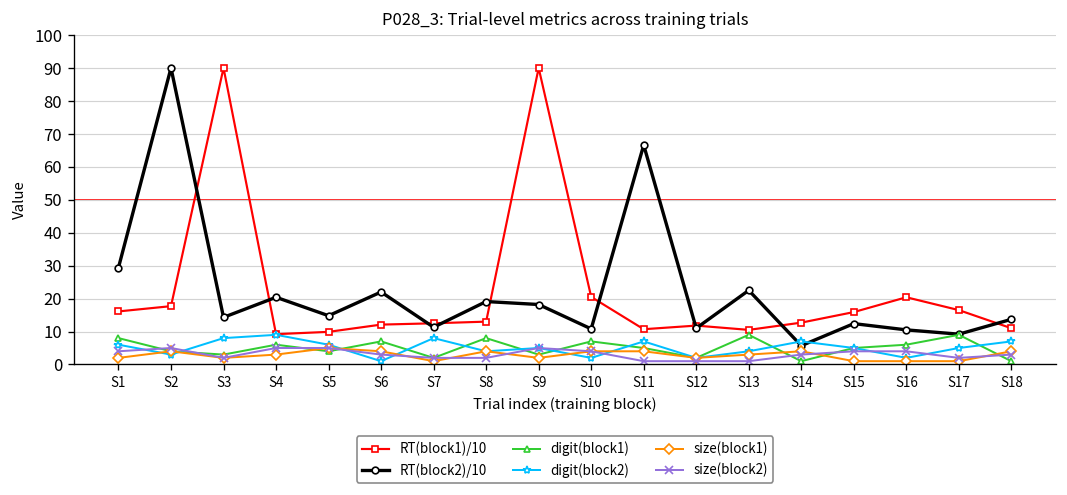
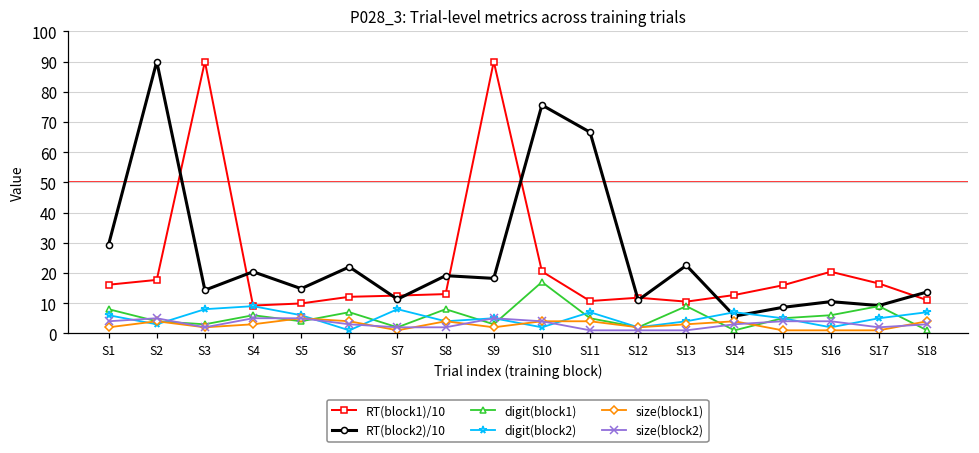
  {
    "RT(block1)/10": {
      "S1": 16,
      "S2": 18,
      "S3": 90,
      "S5": 10,
      "S6": 12,
      "S7": 13,
      "S8": 13,
      "S9": 90,
      "S10": 21,
      "S11": 11,
      "S13": 11,
      "S14": 13,
      "S15": 16,
      "S16": 20,
      "S17": 17,
      "S18": 11
    },
    "RT(block2)/10": {
      "S1": 29,
      "S2": 90,
      "S3": 14,
      "S4": 20,
      "S5": 15,
      "S6": 22,
      "S7": 11,
      "S8": 19,
      "S9": 18,
-     "S10": 11,
+     "S10": 76,
      "S11": 67,
      "S13": 23,
      "S14": 6,
-     "S15": 12,
+     "S15": 9,
      "S16": 11,
      "S18": 14
    },
    "digit(block1)": {
      "S1": 8,
      "S3": 3,
      "S4": 6,
      "S5": 4,
      "S6": 7,
      "S8": 8,
      "S9": 3,
-     "S10": 7,
+     "S10": 17,
      "S11": 5,
      "S13": 9,
      "S14": 1,
      "S16": 6,
      "S18": 1
    },
    "digit(block2)": {
      "S1": 6,
      "S2": 3,
      "S3": 8,
      "S5": 6,
      "S6": 1,
      "S7": 8,
      "S10": 2,
      "S11": 7,
      "S13": 4,
      "S14": 7,
      "S16": 2,
      "S17": 5,
      "S18": 7
    },
    "size(block1)": {
      "S1": 2,
      "S4": 3,
      "S6": 4,
      "S7": 1,
      "S9": 2,
      "S11": 4,
      "S13": 3,
      "S14": 4,
      "S15": 1,
      "S16": 1,
      "S17": 1,
      "S18": 4
    },
    "size(block2)": {
      "S1": 4,
      "S2": 5,
      "S4": 5,
      "S6": 3,
      "S8": 2,
      "S11": 1,
      "S12": 1,
      "S13": 1,
      "S14": 3,
      "S15": 4,
      "S16": 4,
      "S17": 2,
      "S18": 3
    }
  }
